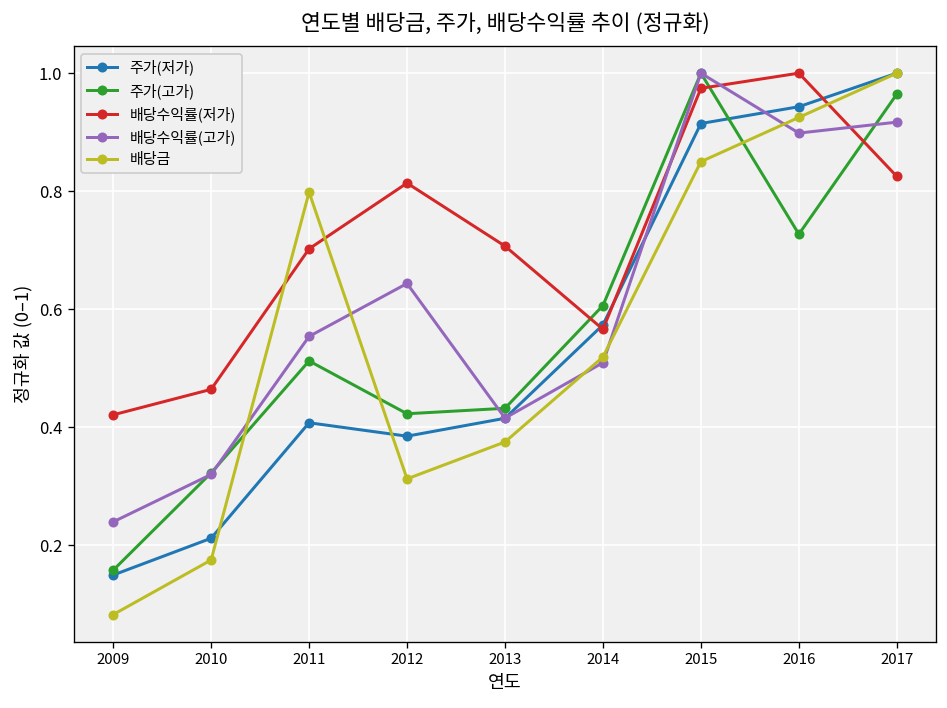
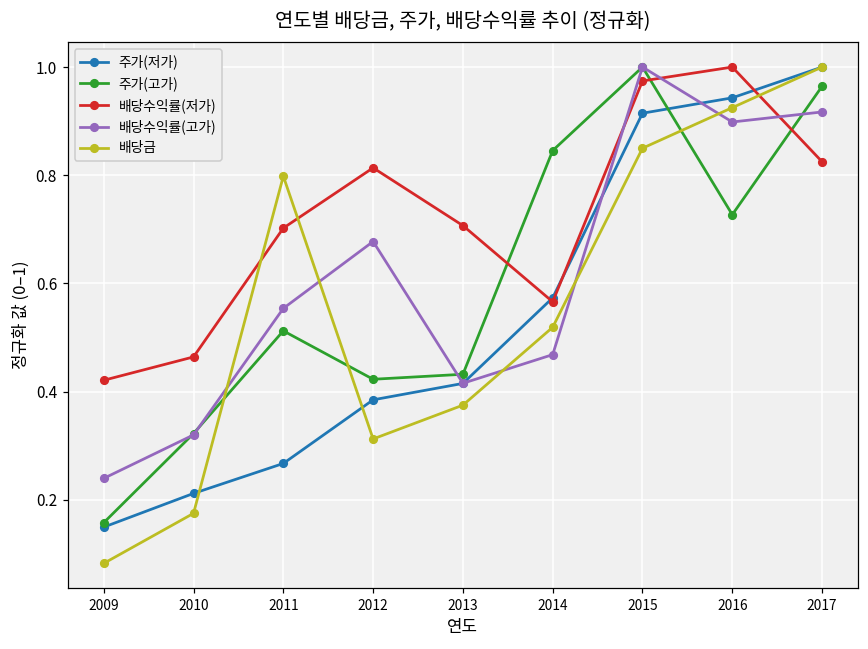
  {
    "주가(저가)": {
      "2009": 0.15,
      "2010": 0.21,
-     "2011": 0.41,
+     "2011": 0.27,
      "2012": 0.38,
      "2014": 0.57,
      "2015": 0.91,
      "2016": 0.94
    },
    "주가(고가)": {
      "2009": 0.16,
      "2011": 0.51,
      "2012": 0.42,
      "2013": 0.43,
-     "2014": 0.61,
+     "2014": 0.85,
      "2016": 0.73,
      "2017": 0.96
    },
    "배당수익률(저가)": {
      "2009": 0.42,
      "2010": 0.46,
      "2011": 0.70,
      "2012": 0.81,
      "2013": 0.71,
      "2014": 0.57,
      "2015": 0.97,
      "2016": 1.00,
      "2017": 0.82
    },
    "배당수익률(고가)": {
      "2009": 0.24,
      "2011": 0.55,
-     "2012": 0.64,
-     "2014": 0.51,
+     "2012": 0.68,
+     "2014": 0.47,
      "2016": 0.90,
      "2017": 0.92
    },
    "배당금": {
      "2009": 0.08,
      "2010": 0.18,
      "2011": 0.80,
      "2012": 0.31,
      "2013": 0.38,
      "2014": 0.52,
      "2015": 0.85,
      "2016": 0.93
    }
  }
